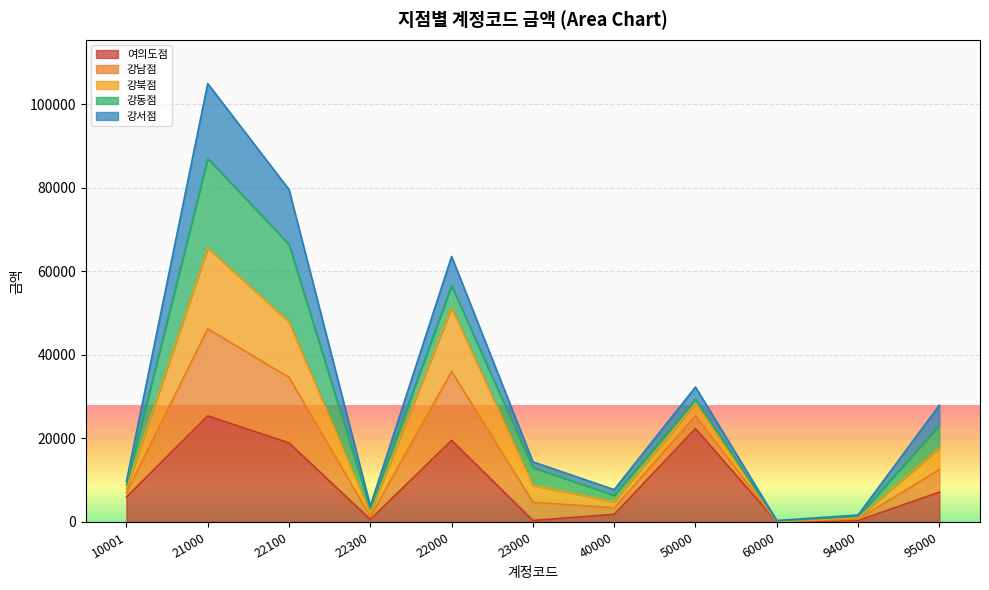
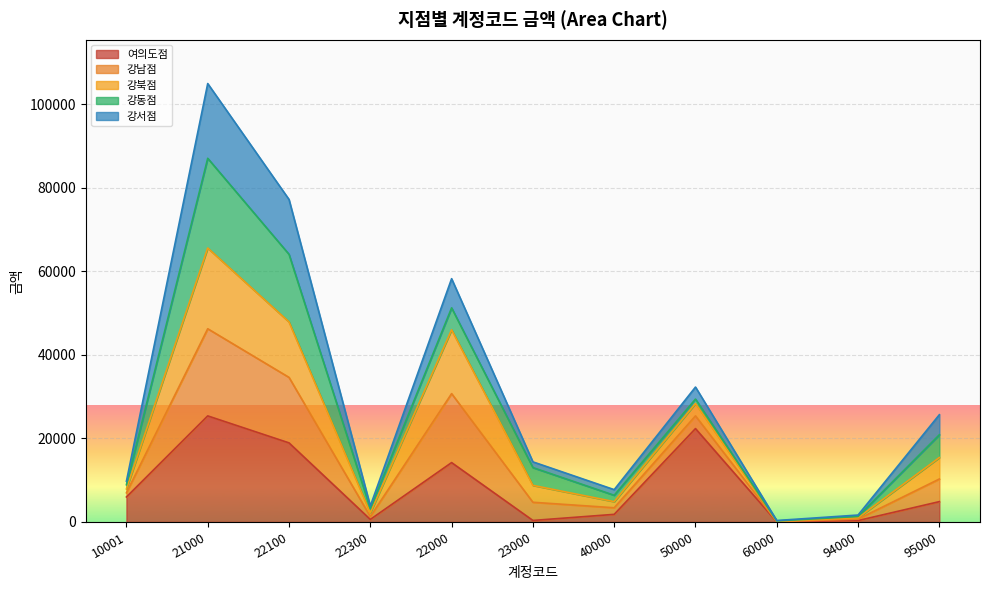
  {
    "여의도점": {
      "10001": 6000,
      "21000": 25000,
      "22100": 19000,
      "22300": 1000,
-     "22000": 20000,
+     "22000": 14000,
      "23000": 0,
      "40000": 2000,
      "50000": 22000,
-     "95000": 7000
+     "95000": 5000
    },
    "강동점": {
      "10001": 1000,
      "21000": 21000,
-     "22100": 19000,
+     "22100": 16000,
      "22300": 1000,
      "22000": 5000,
      "23000": 4000,
      "40000": 2000,
      "50000": 1000,
      "95000": 5000
    },
    "강서점": {
      "10001": 1000,
      "21000": 18000,
      "22100": 13000,
      "22300": 1000,
      "22000": 7000,
      "23000": 1000,
      "40000": 1000,
      "50000": 3000,
      "95000": 5000
    }
  }
